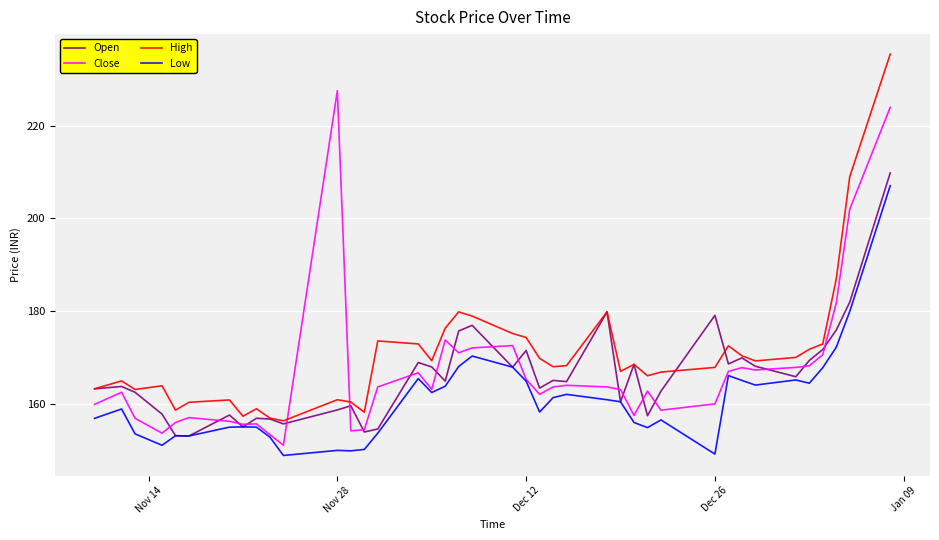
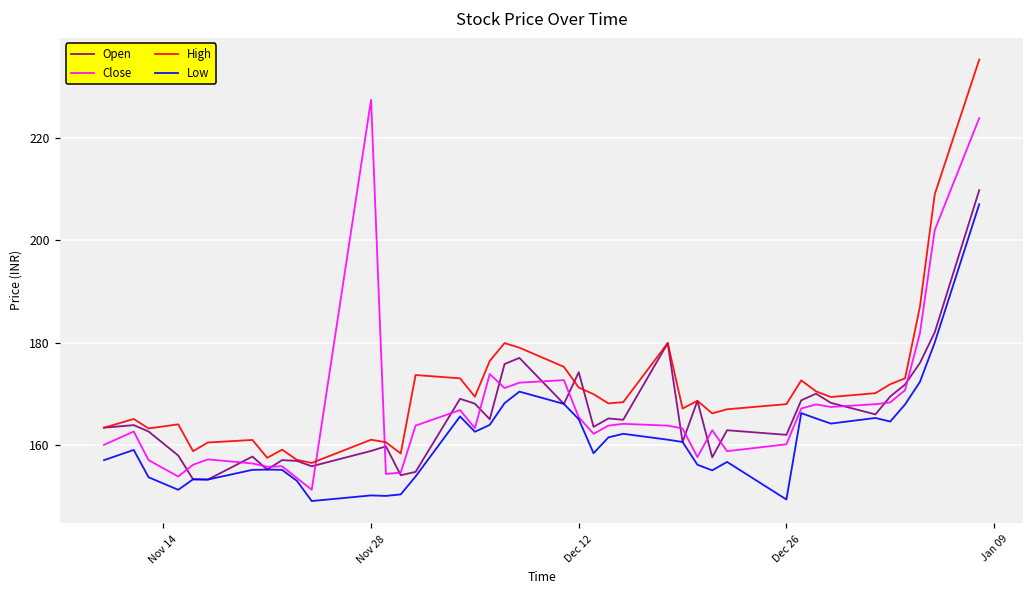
  {
    "Open": {
      "Nov 28": 159,
-     "Dec 12": 172,
-     "Dec 26": 179
+     "Dec 12": 174,
+     "Dec 26": 162
    },
    "Close": {
      "Nov 28": 228,
      "Dec 26": 160
    },
    "High": {
      "Nov 28": 161,
-     "Dec 12": 174,
+     "Dec 12": 171,
      "Dec 26": 168
    },
    "Low": {
      "Nov 28": 150,
      "Dec 26": 149
    }
  }
